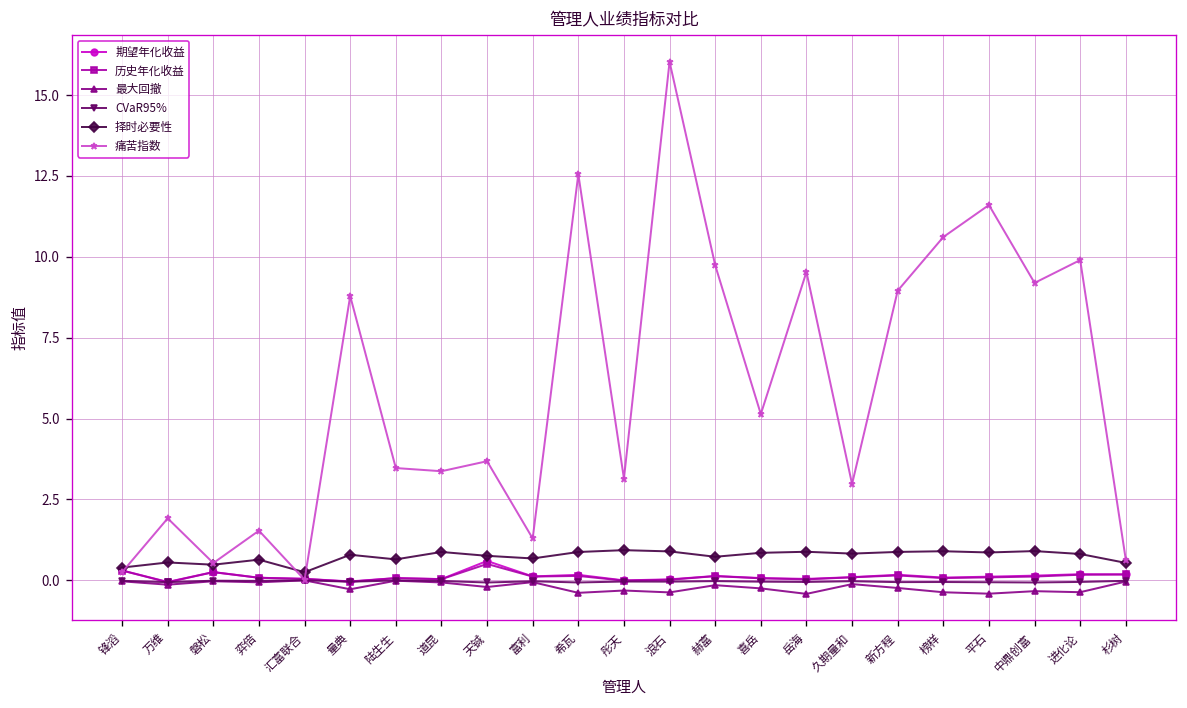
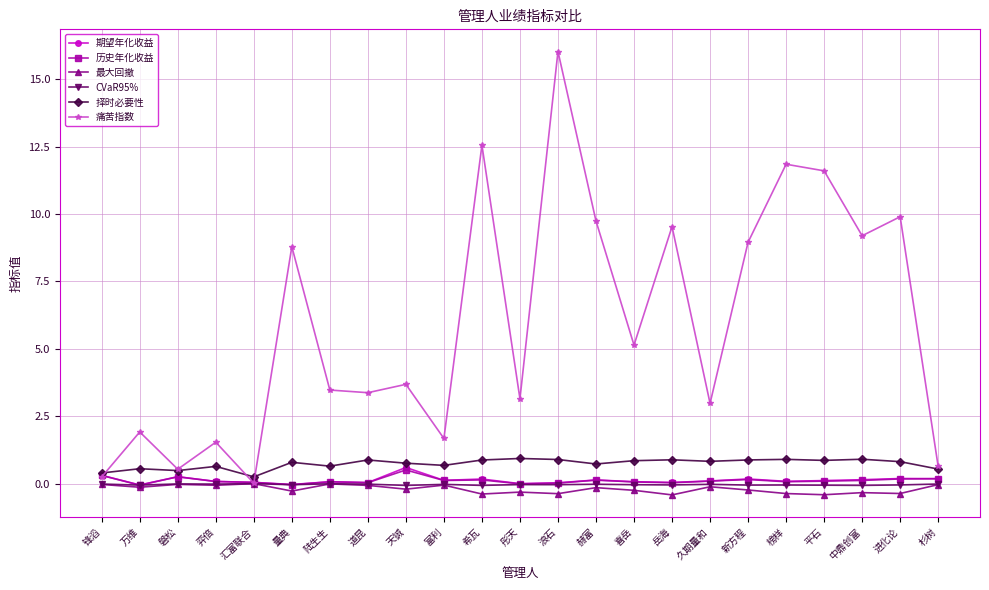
  {
    "痛苦指数": {
      "万维": 1.9,
      "弈倍": 1.5,
      "量典": 8.8,
      "陆生生": 3.5,
      "道昆": 3.4,
      "天铖": 3.7,
-     "富利": 1.3,
+     "富利": 1.7,
      "希瓦": 12.6,
      "彤天": 3.1,
      "浪石": 16.0,
      "赫富": 9.7,
      "喜岳": 5.1,
      "岳海": 9.5,
      "久期量和": 3.0,
      "新方程": 9.0,
-     "榜样": 10.6,
+     "榜样": 11.8,
      "平石": 11.6,
      "中鼎创富": 9.2,
      "进化论": 9.9,
      "杉树": 0.6
    }
  }
